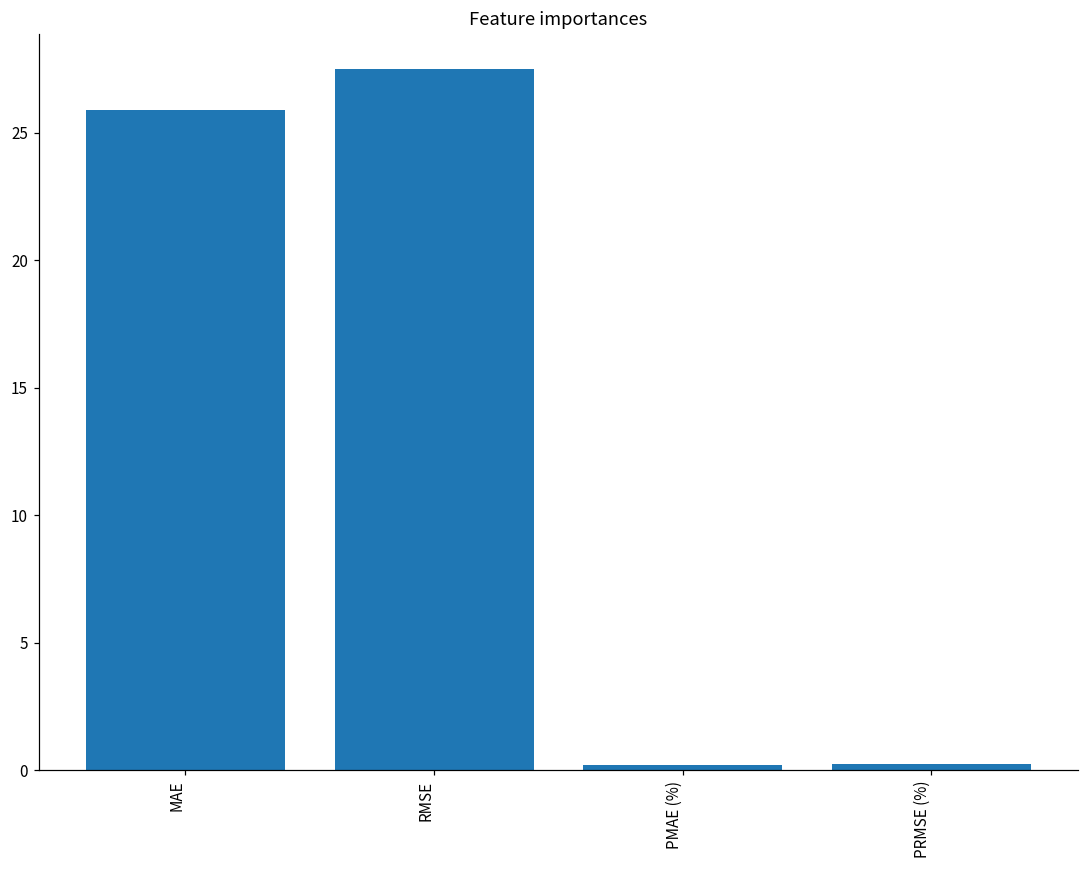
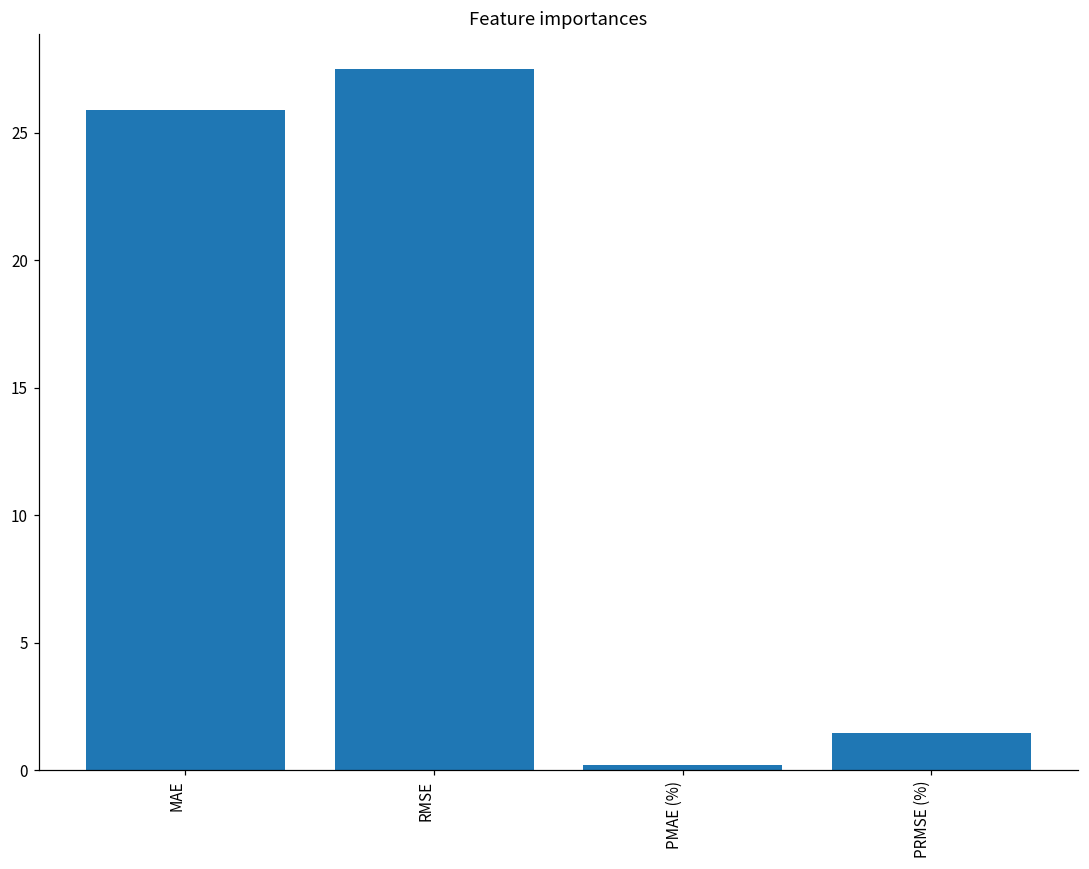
  {
    "MAE": 25.9,
    "RMSE": 27.5,
    "PMAE (%)": 0.2,
-   "PRMSE (%)": 0.2
+   "PRMSE (%)": 1.4
  }
